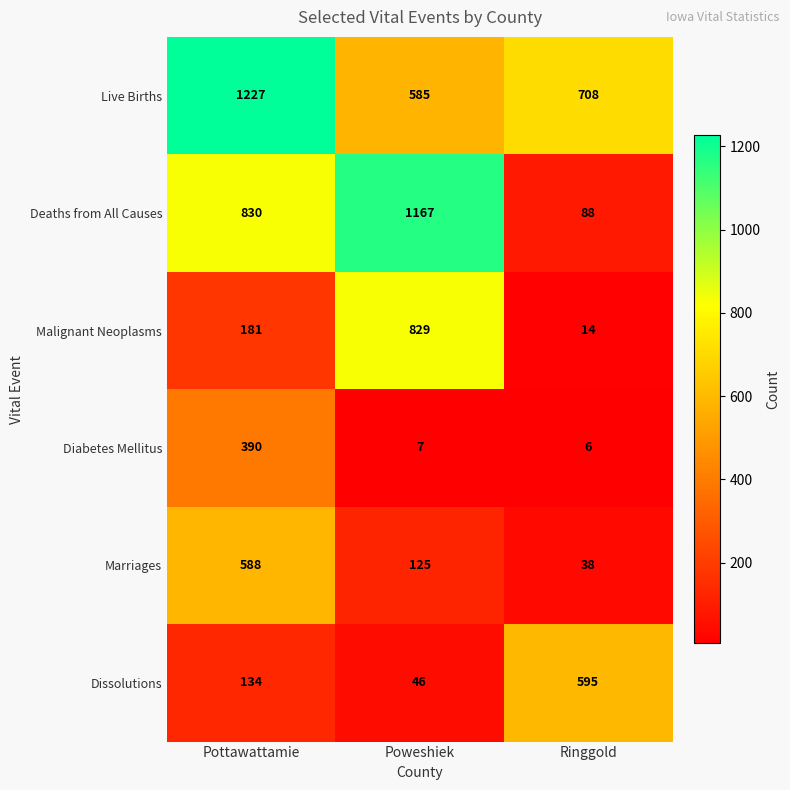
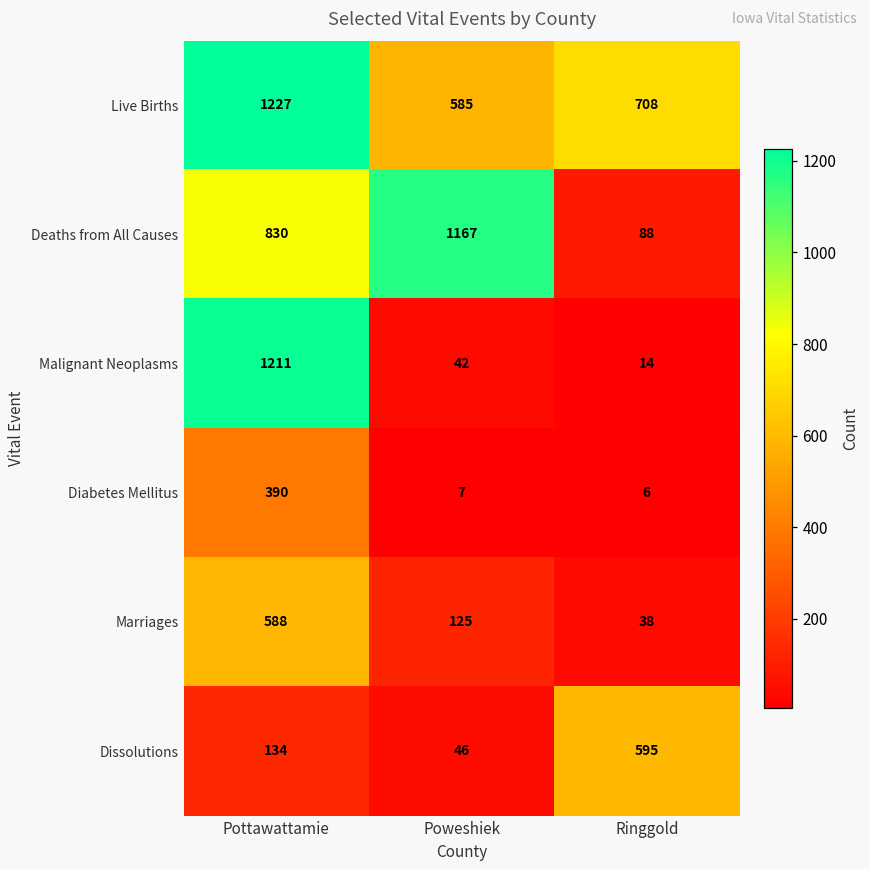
  {
    "Live Births": {
      "Pottawattamie": 1227,
      "Poweshiek": 585,
      "Ringgold": 708
    },
    "Deaths from All Causes": {
      "Pottawattamie": 830,
      "Poweshiek": 1167,
      "Ringgold": 88
    },
    "Malignant Neoplasms": {
-     "Pottawattamie": 181,
-     "Poweshiek": 829,
+     "Pottawattamie": 1211,
+     "Poweshiek": 42,
      "Ringgold": 14
    },
    "Diabetes Mellitus": {
      "Pottawattamie": 390,
      "Poweshiek": 7,
      "Ringgold": 6
    },
    "Marriages": {
      "Pottawattamie": 588,
      "Poweshiek": 125,
      "Ringgold": 38
    },
    "Dissolutions": {
      "Pottawattamie": 134,
      "Poweshiek": 46,
      "Ringgold": 595
    }
  }
